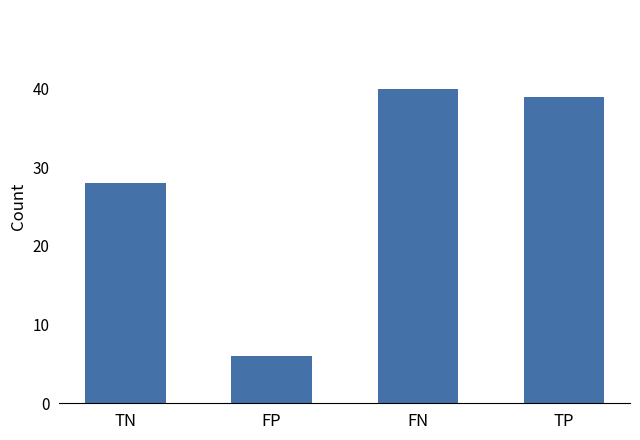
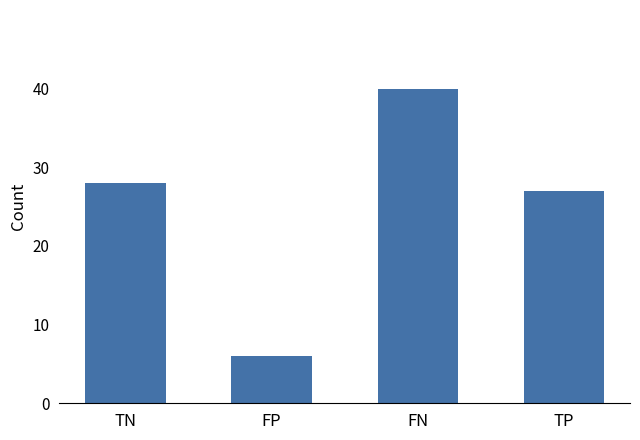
  {
    "TN": 28,
    "FP": 6,
    "FN": 40,
-   "TP": 39
+   "TP": 27
  }
